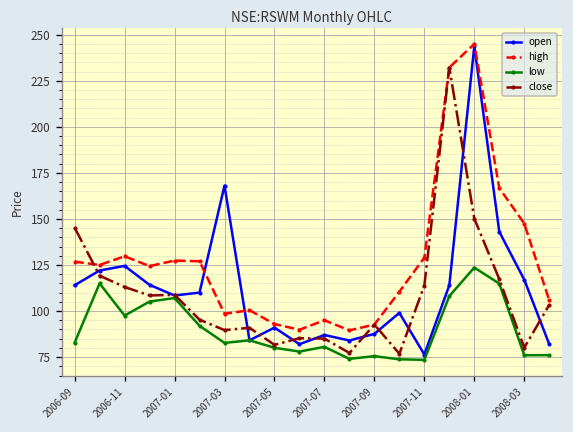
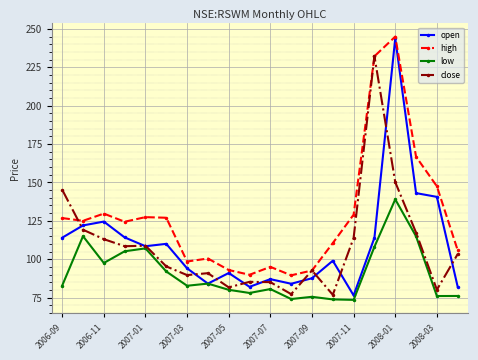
  {
    "open": {
      "2006-09": 114,
      "2006-11": 125,
-     "2007-03": 168,
+     "2007-03": 94,
      "2007-05": 91,
      "2007-07": 87,
      "2007-09": 88,
      "2007-11": 76,
-     "2008-03": 117
+     "2008-03": 141
    },
    "high": {
      "2006-09": 127,
      "2006-11": 130,
      "2007-01": 127,
      "2007-03": 99,
      "2007-05": 93,
      "2007-07": 95,
      "2007-11": 129,
      "2008-03": 148
    },
    "low": {
      "2006-09": 83,
      "2006-11": 98,
      "2007-03": 83,
      "2007-07": 81,
      "2007-09": 76,
      "2007-11": 74,
-     "2008-01": 124,
+     "2008-01": 139,
      "2008-03": 76
    },
    "close": {
      "2006-09": 145,
      "2006-11": 113,
      "2007-03": 90,
      "2007-07": 85,
      "2007-11": 114,
      "2008-01": 150,
      "2008-03": 80
    }
  }
